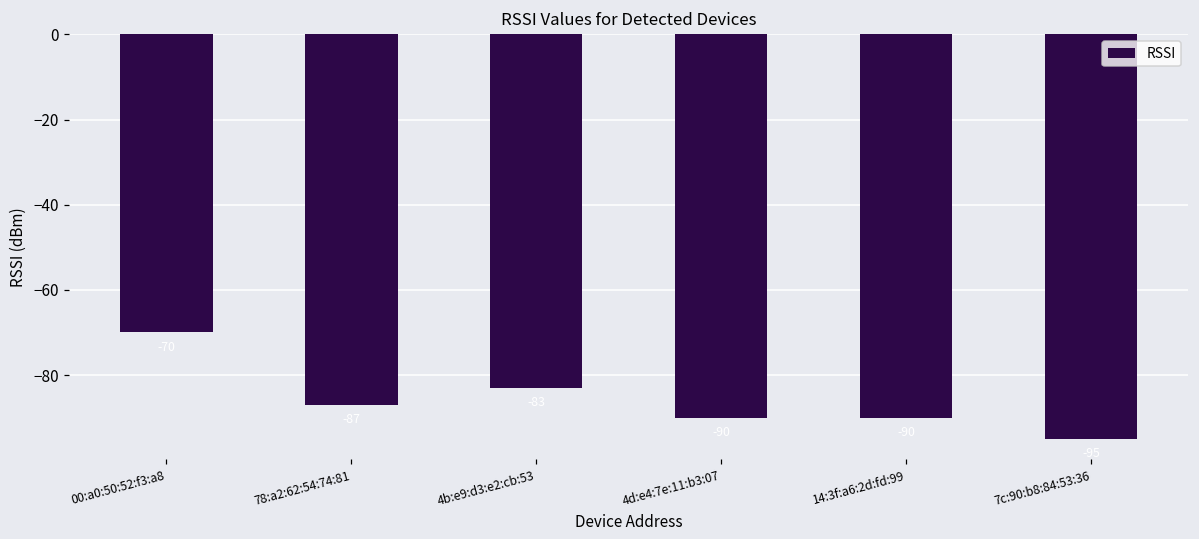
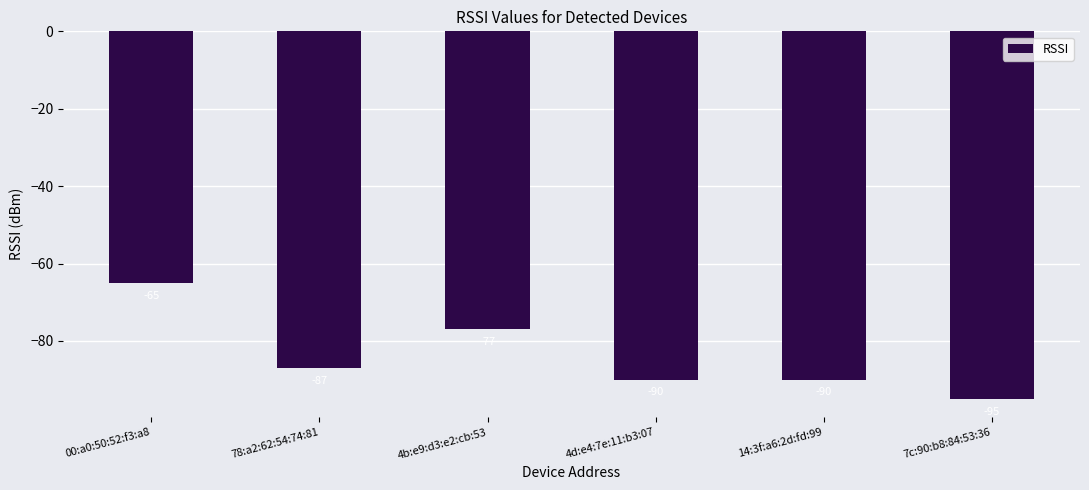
  {
-   "00:a0:50:52:f3:a8": -70,
+   "00:a0:50:52:f3:a8": -65,
    "78:a2:62:54:74:81": -87,
-   "4b:e9:d3:e2:cb:53": -83,
+   "4b:e9:d3:e2:cb:53": -77,
    "4d:e4:7e:11:b3:07": -90,
    "14:3f:a6:2d:fd:99": -90,
    "7c:90:b8:84:53:36": -95
  }
